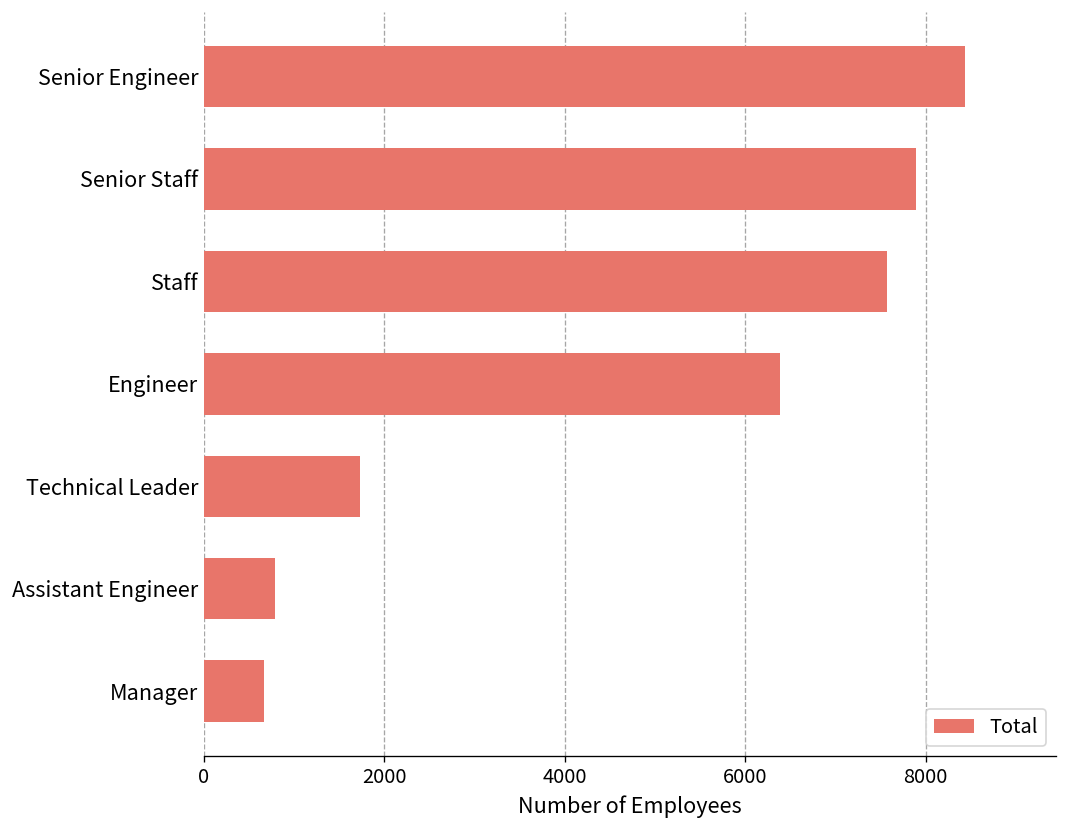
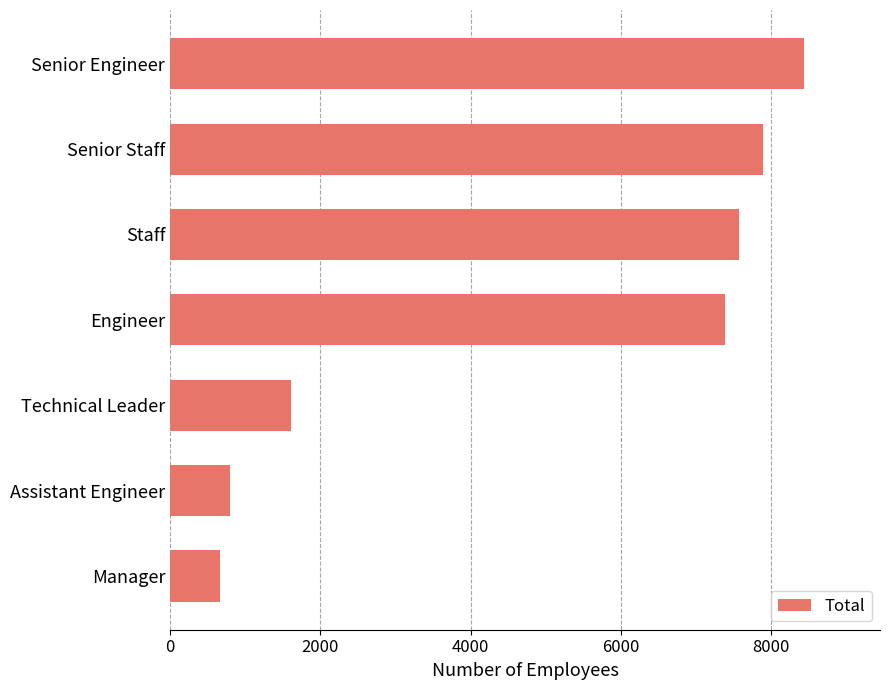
  {
    "Senior Engineer": 8400,
    "Senior Staff": 7900,
    "Staff": 7600,
-   "Engineer": 6400,
-   "Technical Leader": 1700,
+   "Engineer": 7400,
+   "Technical Leader": 1600,
    "Assistant Engineer": 800,
    "Manager": 700
  }
